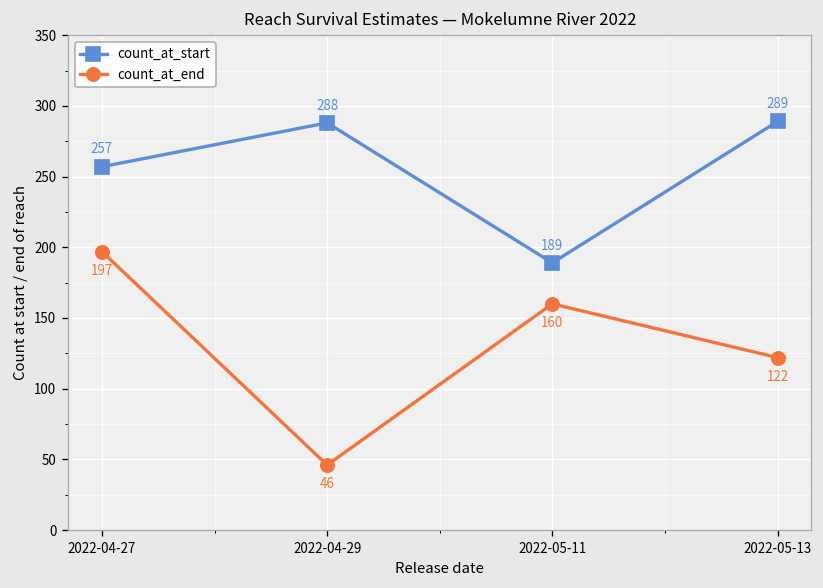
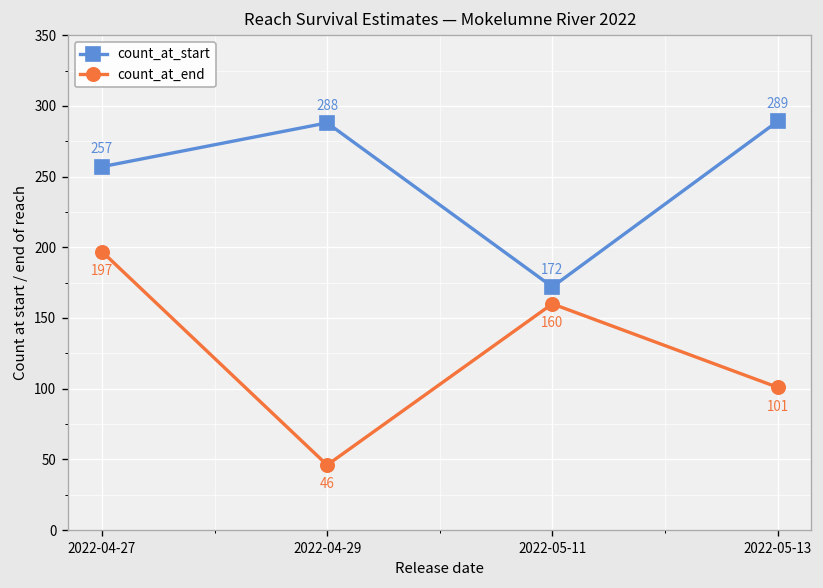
  {
    "count_at_start": {
      "2022-04-27": 257,
      "2022-04-29": 288,
-     "2022-05-11": 189,
+     "2022-05-11": 172,
      "2022-05-13": 289
    },
    "count_at_end": {
      "2022-04-27": 197,
      "2022-04-29": 46,
      "2022-05-11": 160,
-     "2022-05-13": 122
+     "2022-05-13": 101
    }
  }
